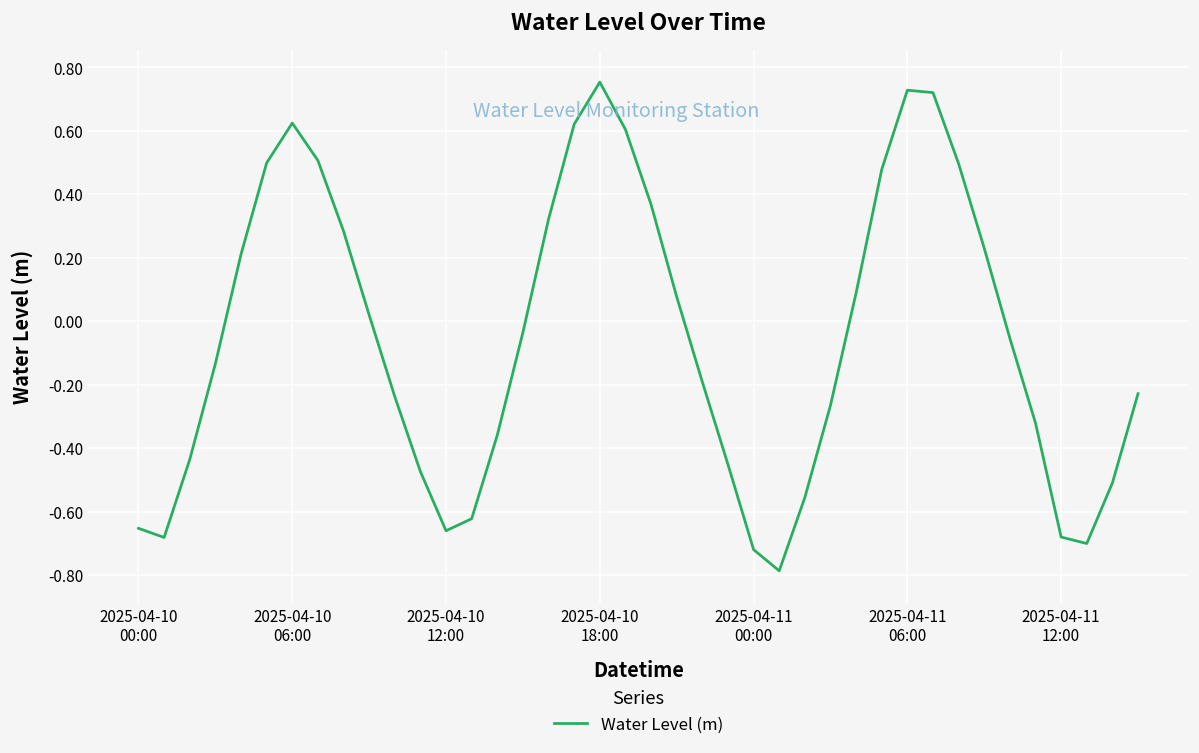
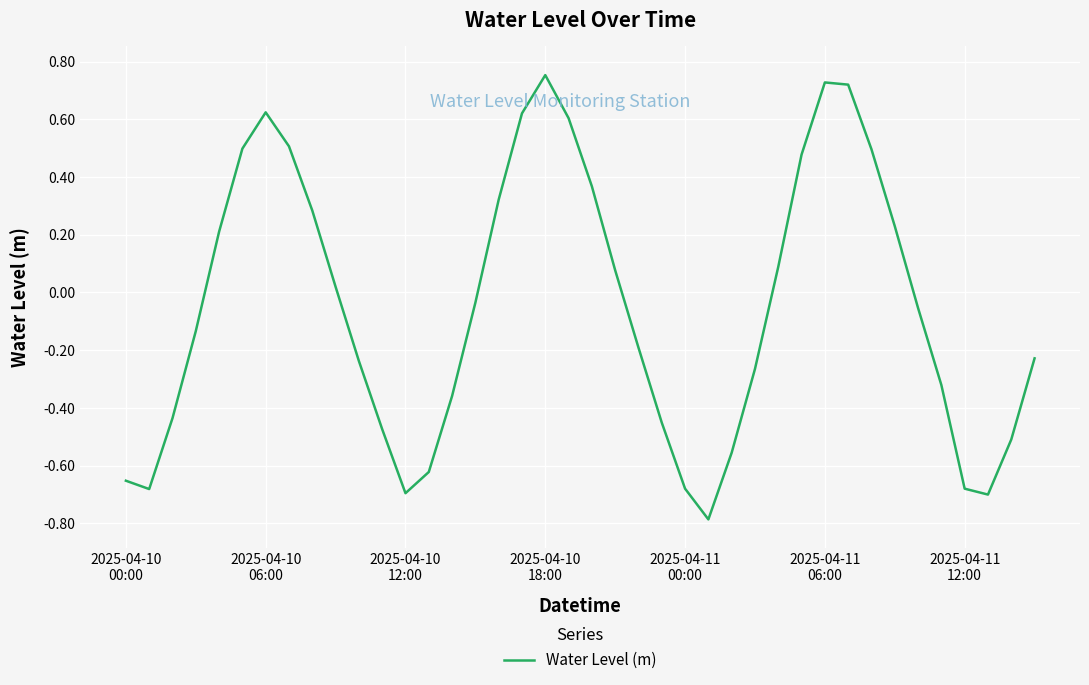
  {
    "2025-04-10 00:00": -0.65,
    "2025-04-10 06:00": 0.62,
-   "2025-04-10 12:00": -0.66,
+   "2025-04-10 12:00": -0.70,
    "2025-04-10 18:00": 0.75,
-   "2025-04-11 00:00": -0.72,
+   "2025-04-11 00:00": -0.68,
    "2025-04-11 06:00": 0.73,
    "2025-04-11 12:00": -0.68
  }
